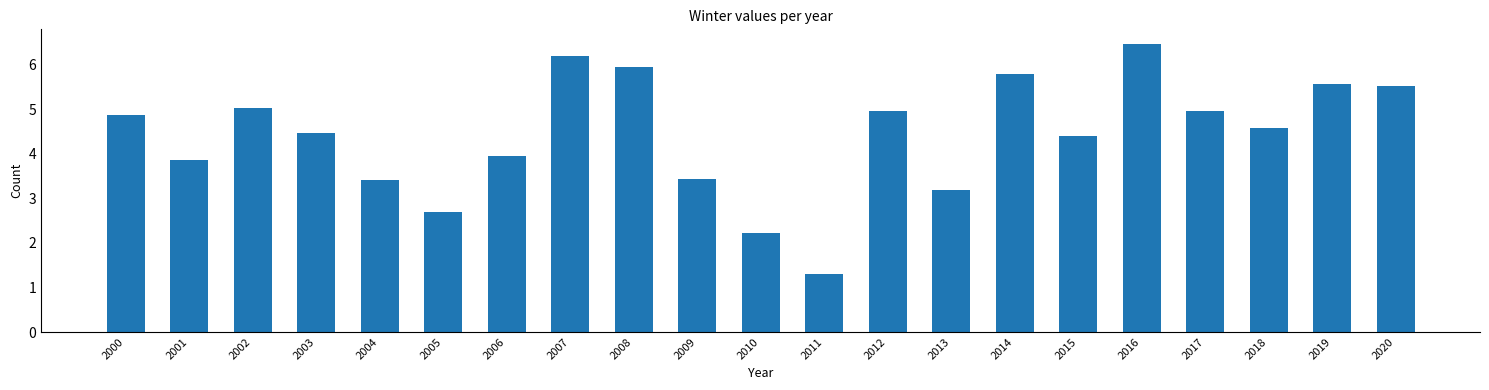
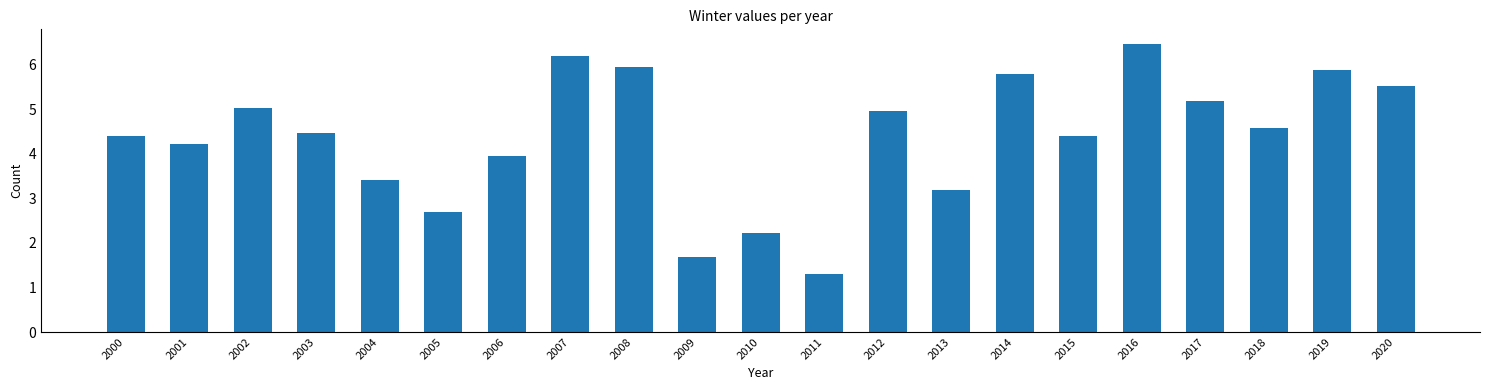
  {
-   "2000": 4.9,
-   "2001": 3.9,
+   "2000": 4.4,
+   "2001": 4.2,
    "2002": 5.0,
    "2003": 4.5,
    "2004": 3.4,
    "2005": 2.7,
    "2006": 4.0,
    "2007": 6.2,
    "2008": 5.9,
-   "2009": 3.4,
+   "2009": 1.7,
    "2010": 2.2,
    "2011": 1.3,
    "2012": 5.0,
    "2013": 3.2,
    "2014": 5.8,
    "2015": 4.4,
    "2016": 6.5,
-   "2017": 5.0,
+   "2017": 5.2,
    "2018": 4.6,
-   "2019": 5.6,
+   "2019": 5.9,
    "2020": 5.5
  }
